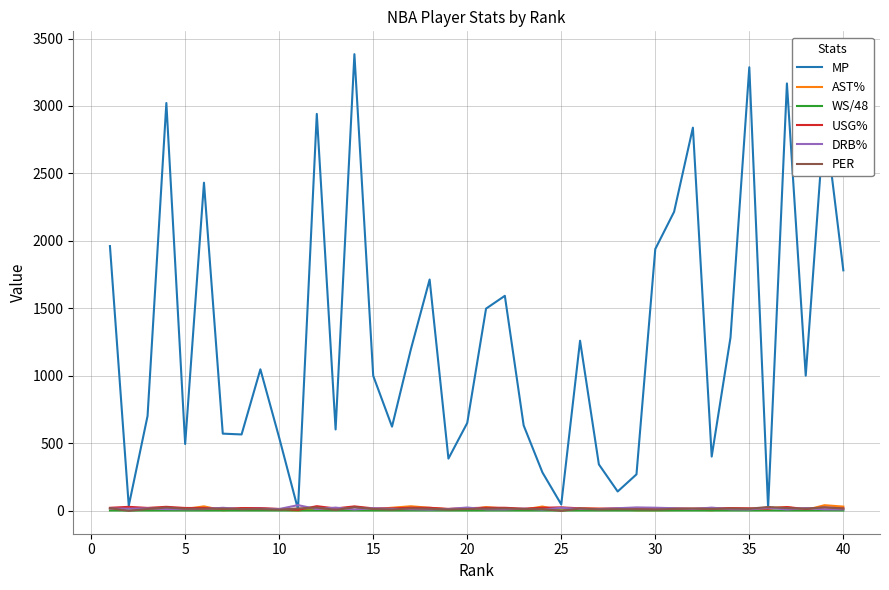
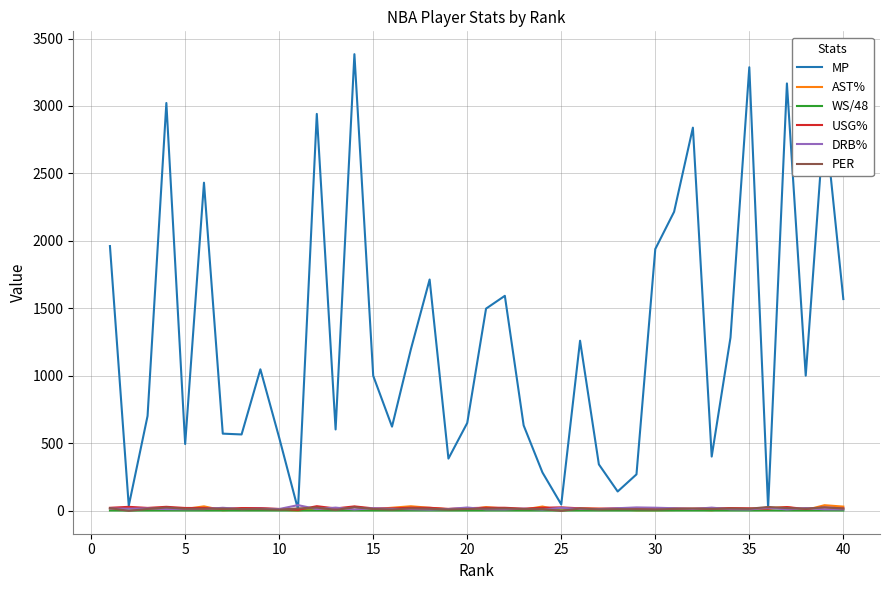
  {
    "MP": {
      "5": 490,
      "10": 540,
      "15": 1000,
      "20": 650,
      "25": 50,
      "30": 1940,
      "35": 3290,
-     "40": 1780
+     "40": 1570
    }
  }
